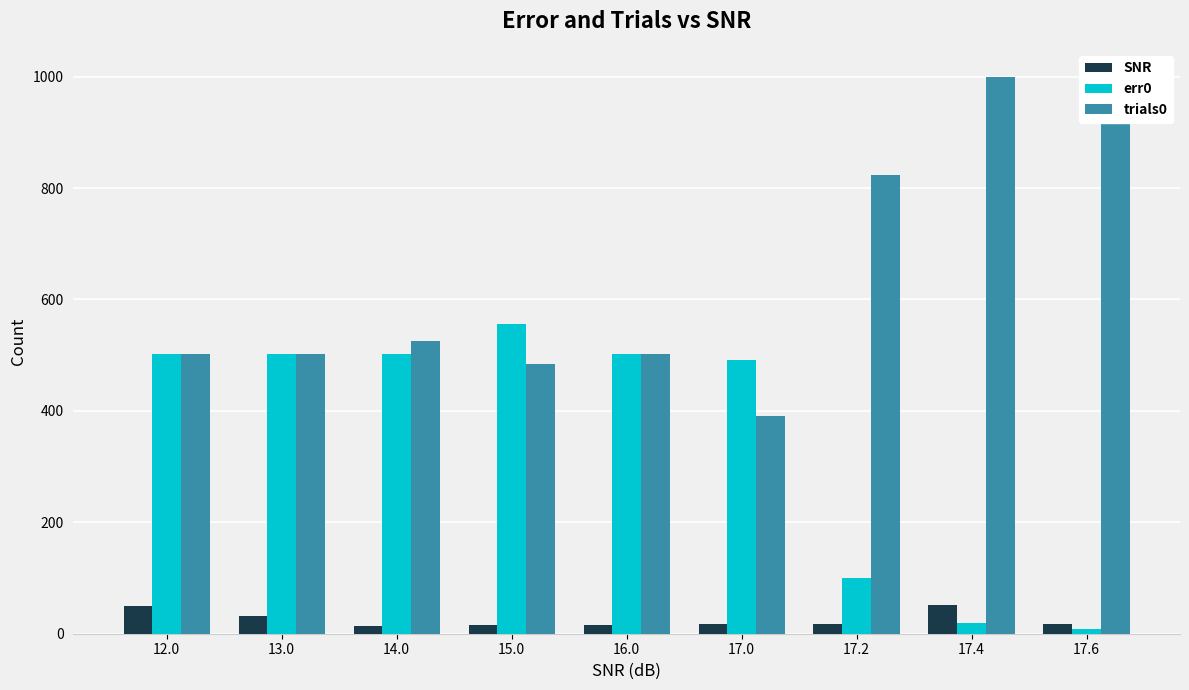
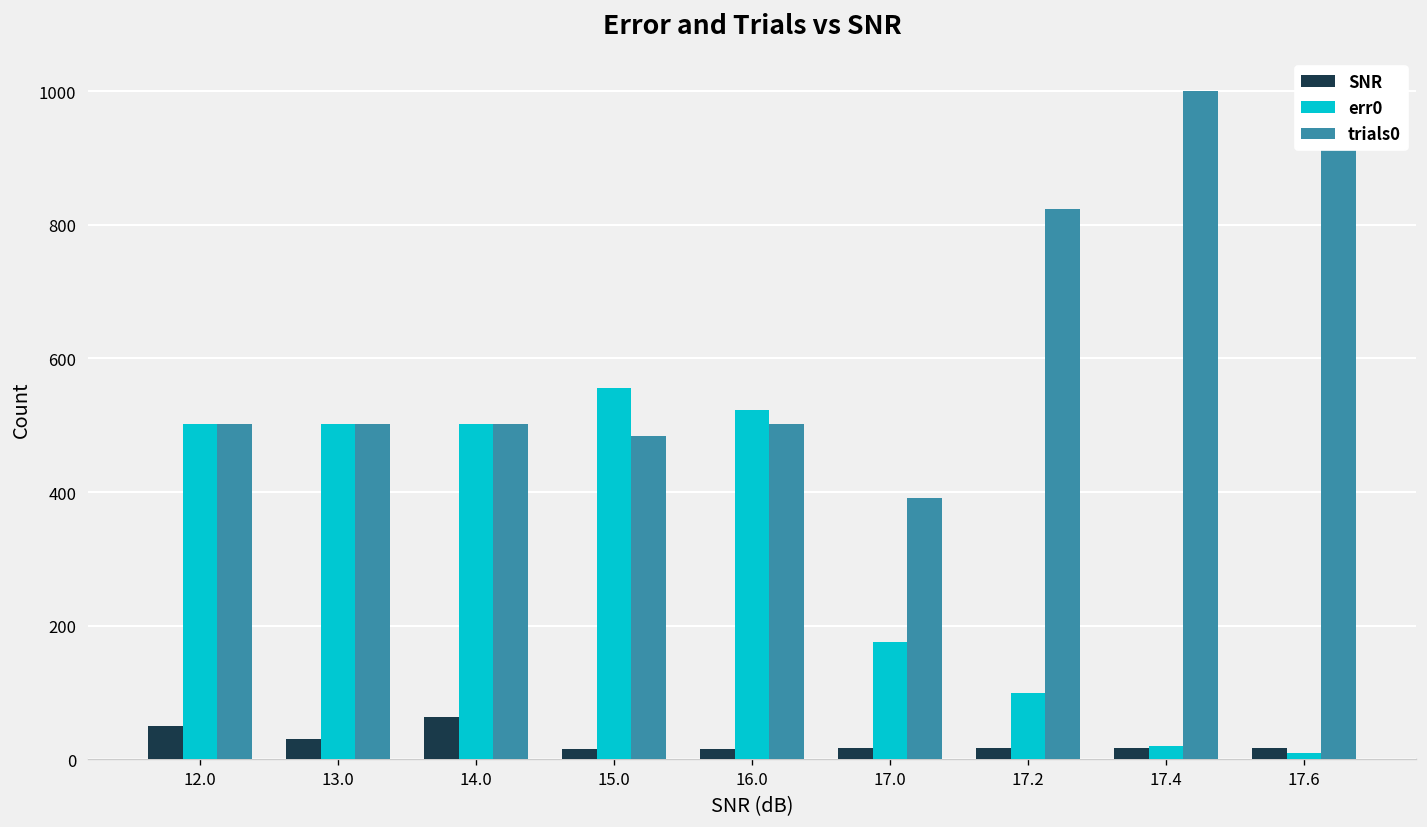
  {
    "SNR": {
      "12.0": 50,
      "13.0": 30,
-     "14.0": 10,
+     "14.0": 60,
      "15.0": 20,
      "16.0": 20,
      "17.0": 20,
      "17.2": 20,
-     "17.4": 50,
+     "17.4": 20,
      "17.6": 20
    },
    "err0": {
      "12.0": 500,
      "13.0": 500,
      "14.0": 500,
      "15.0": 560,
-     "16.0": 500,
-     "17.0": 490,
+     "16.0": 520,
+     "17.0": 180,
      "17.2": 100,
      "17.4": 20,
      "17.6": 10
    },
    "trials0": {
      "12.0": 500,
      "13.0": 500,
-     "14.0": 530,
+     "14.0": 500,
      "15.0": 480,
      "16.0": 500,
      "17.0": 390,
      "17.2": 820,
      "17.4": 1000
    }
  }
